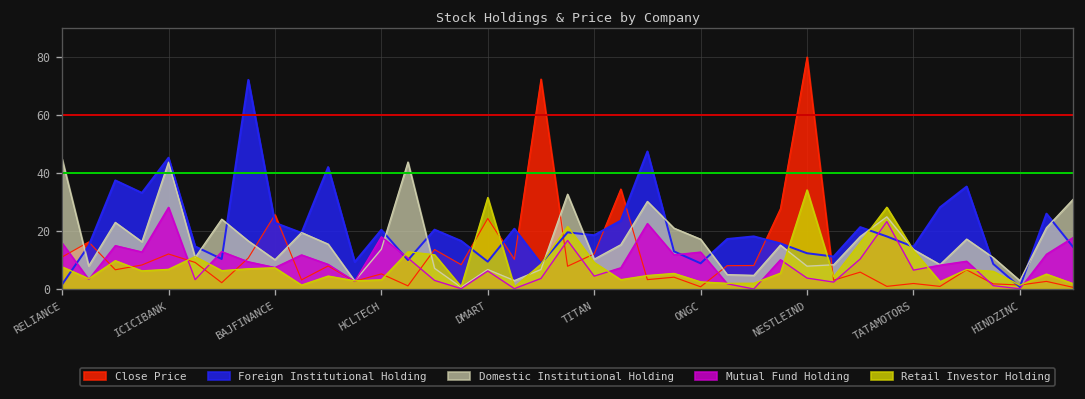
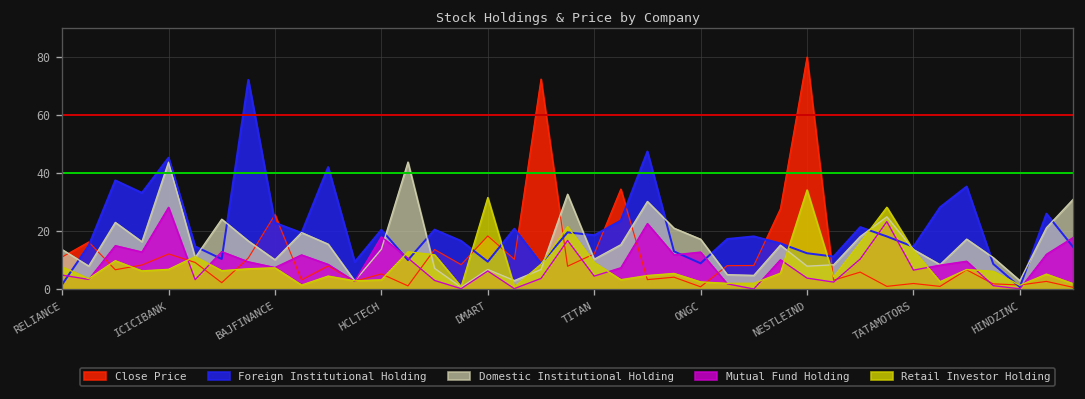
  {
    "Close Price": {
      "RELIANCE": 11,
      "ICICIBANK": 12,
      "BAJFINANCE": 26,
      "HCLTECH": 5,
-     "DMART": 24,
+     "DMART": 18,
      "TITAN": 12,
      "ONGC": 1,
      "NESTLEIND": 80,
      "TATAMOTORS": 2
    },
    "Foreign Institutional Holding": {
      "RELIANCE": 2,
      "ICICIBANK": 45,
      "BAJFINANCE": 23,
      "HCLTECH": 20,
      "DMART": 9,
      "TITAN": 19,
      "ONGC": 9,
      "NESTLEIND": 12
    },
    "Domestic Institutional Holding": {
-     "RELIANCE": 45,
+     "RELIANCE": 14,
      "ICICIBANK": 44,
      "BAJFINANCE": 10,
      "HCLTECH": 14,
      "TITAN": 10,
      "ONGC": 17,
      "NESTLEIND": 8,
      "HINDZINC": 3
    },
    "Mutual Fund Holding": {
-     "RELIANCE": 16,
+     "RELIANCE": 5,
      "ICICIBANK": 28,
      "HCLTECH": 18,
      "TITAN": 4,
      "ONGC": 13,
      "NESTLEIND": 4,
      "TATAMOTORS": 7
    },
    "Retail Investor Holding": {
      "RELIANCE": 8,
      "ICICIBANK": 7,
      "HCLTECH": 3,
      "DMART": 32,
      "TITAN": 9,
      "ONGC": 2,
      "NESTLEIND": 34
    }
  }
